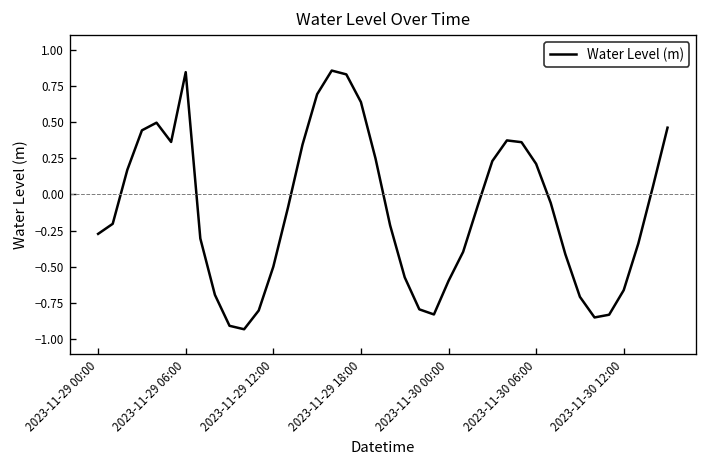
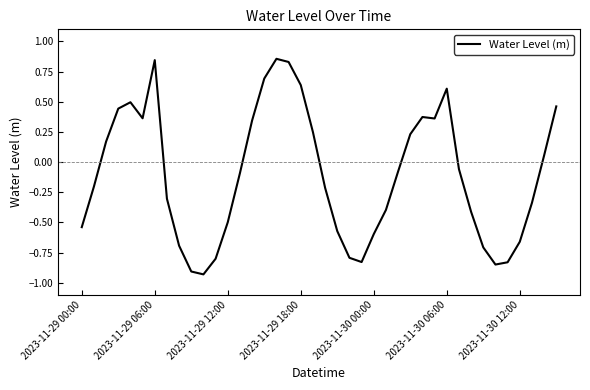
  {
-   "2023-11-29 00:00": -0.27,
+   "2023-11-29 00:00": -0.54,
    "2023-11-29 06:00": 0.84,
    "2023-11-29 12:00": -0.50,
    "2023-11-29 18:00": 0.64,
    "2023-11-30 00:00": -0.60,
-   "2023-11-30 06:00": 0.21,
+   "2023-11-30 06:00": 0.61,
    "2023-11-30 12:00": -0.66
  }
